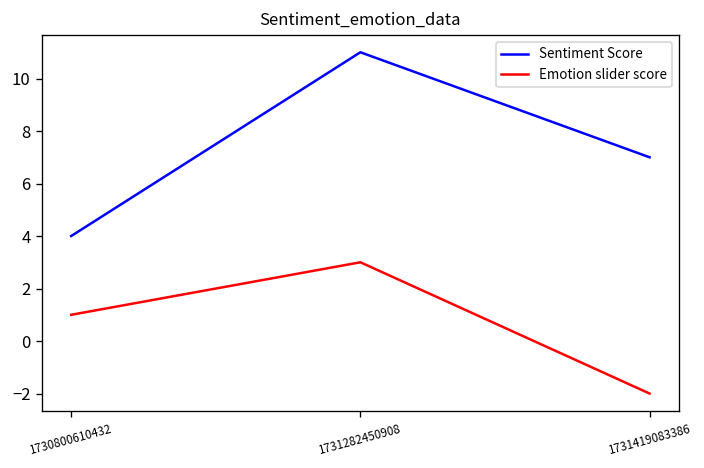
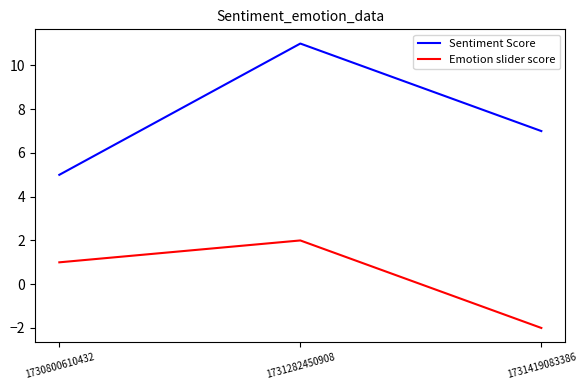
  {
    "Sentiment Score": {
-     "1730800610432": 4,
+     "1730800610432": 5,
      "1731282450908": 11,
      "1731419083386": 7
    },
    "Emotion slider score": {
      "1730800610432": 1,
-     "1731282450908": 3,
+     "1731282450908": 2,
      "1731419083386": -2
    }
  }
